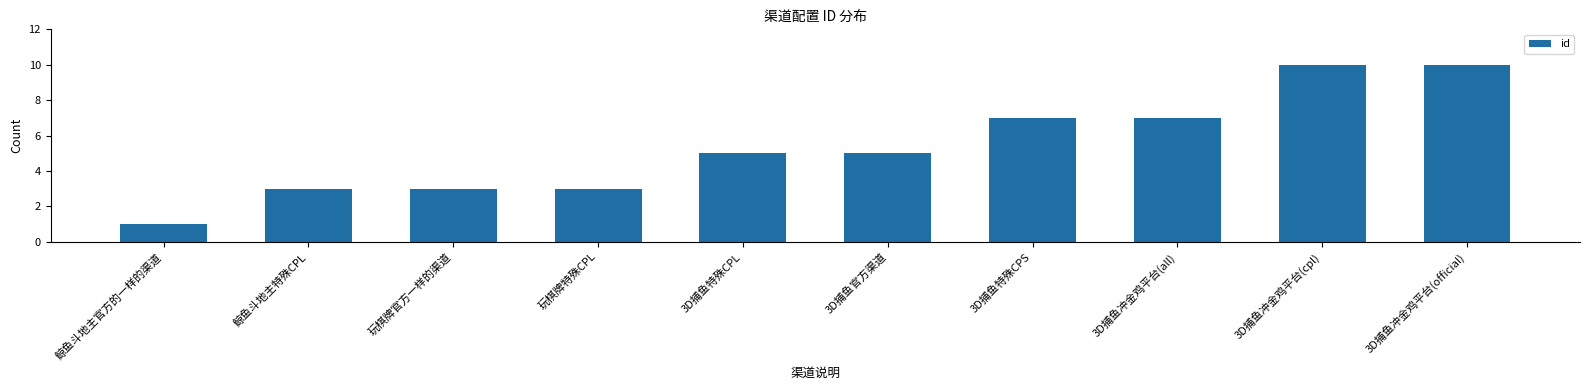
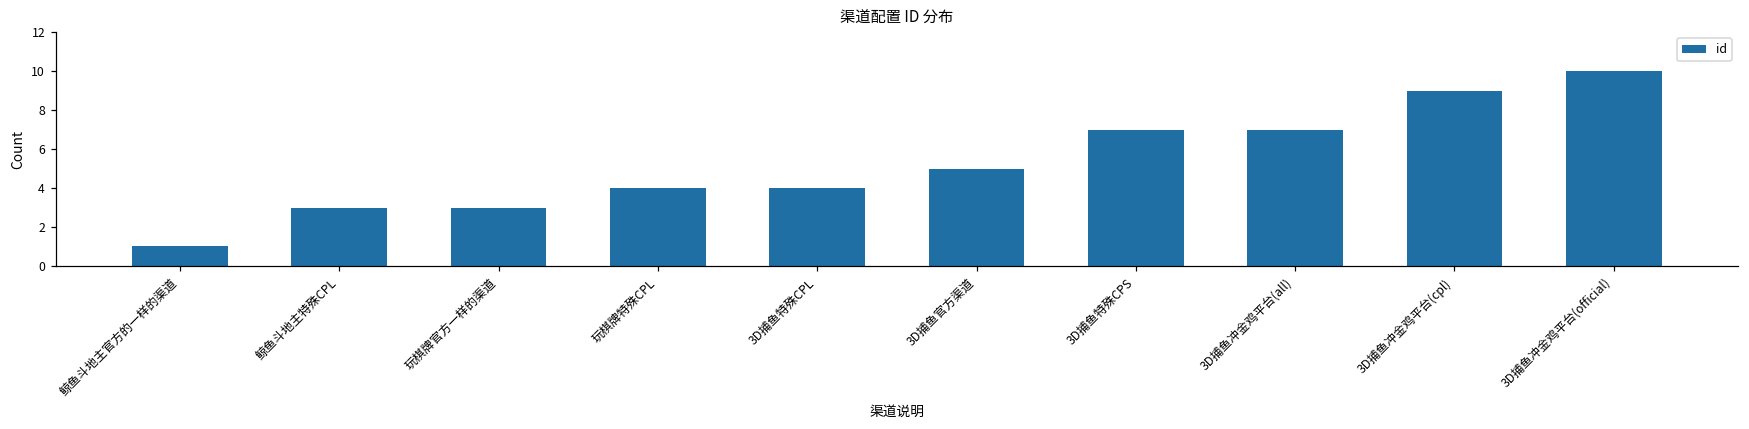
  {
    "鲸鱼斗地主官方的一样的渠道": 1,
    "鲸鱼斗地主特殊CPL": 3,
    "玩棋牌官方一样的渠道": 3,
-   "玩棋牌特殊CPL": 3,
-   "3D捕鱼特殊CPL": 5,
+   "玩棋牌特殊CPL": 4,
+   "3D捕鱼特殊CPL": 4,
    "3D捕鱼官方渠道": 5,
    "3D捕鱼特殊CPS": 7,
    "3D捕鱼冲金鸡平台(all)": 7,
-   "3D捕鱼冲金鸡平台(cpl)": 10,
+   "3D捕鱼冲金鸡平台(cpl)": 9,
    "3D捕鱼冲金鸡平台(official)": 10
  }
